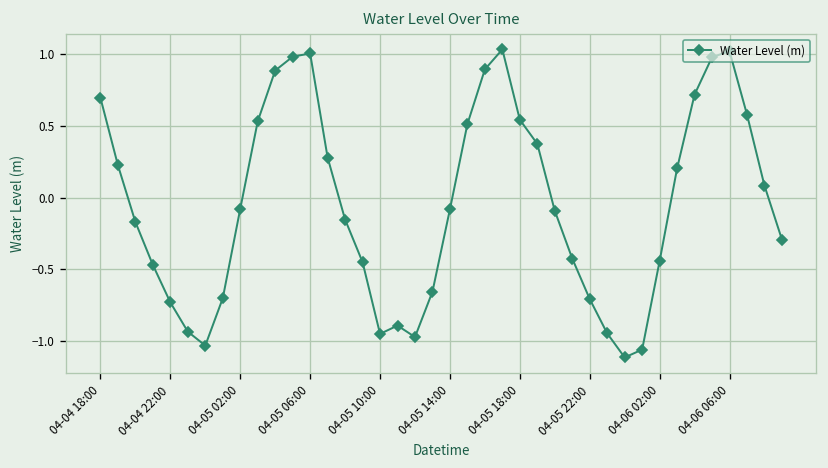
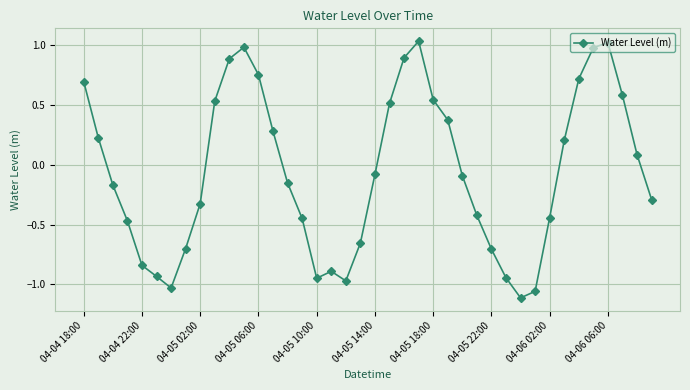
  {
    "04-04 18:00": 0.69,
-   "04-04 22:00": -0.73,
-   "04-05 02:00": -0.08,
-   "04-05 06:00": 1.00,
+   "04-04 22:00": -0.84,
+   "04-05 02:00": -0.32,
+   "04-05 06:00": 0.75,
    "04-05 10:00": -0.95,
    "04-05 14:00": -0.08,
    "04-05 18:00": 0.54,
    "04-05 22:00": -0.71,
    "04-06 02:00": -0.44
  }
